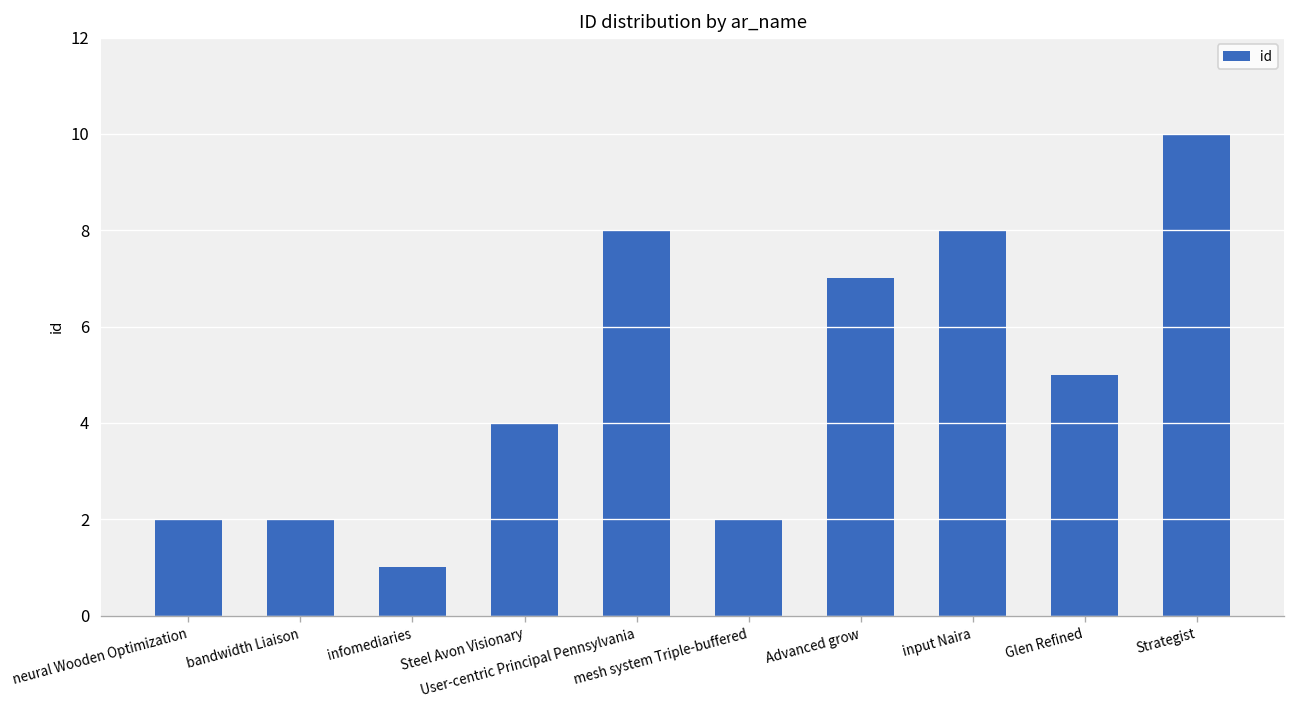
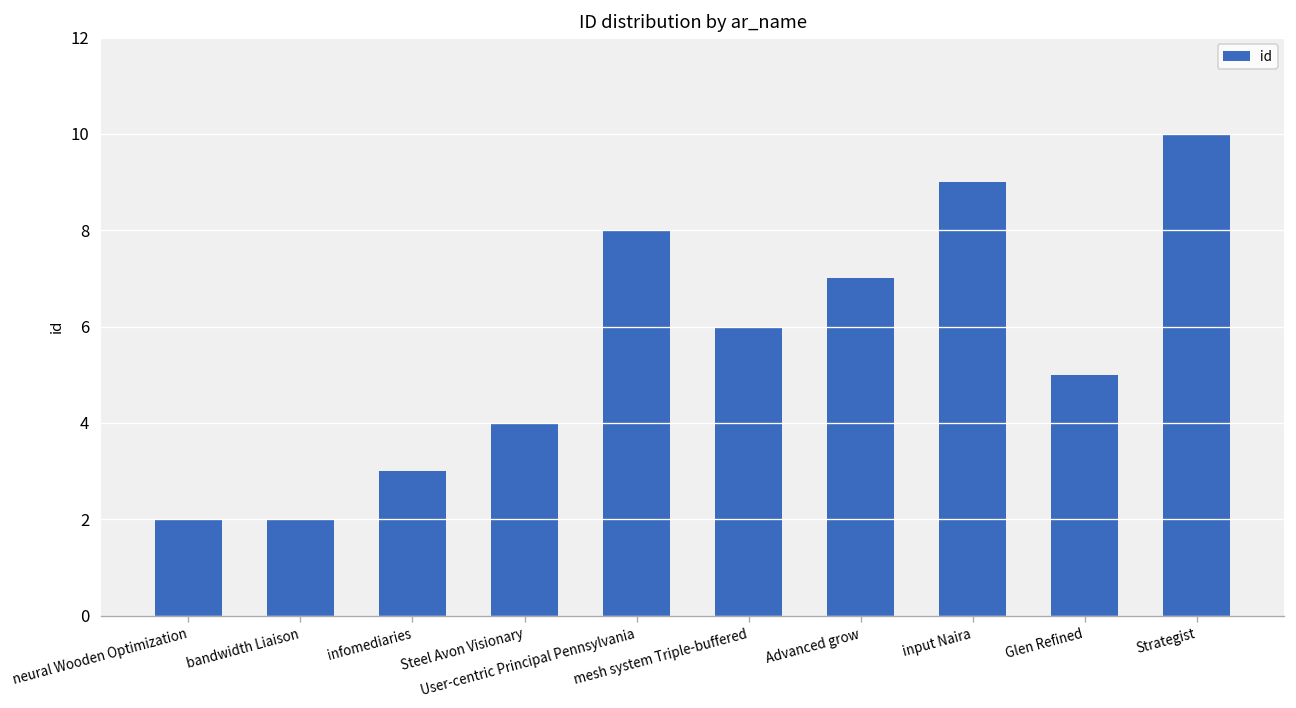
  {
    "neural Wooden Optimization": 2,
    "bandwidth Liaison": 2,
-   "infomediaries": 1,
+   "infomediaries": 3,
    "Steel Avon Visionary": 4,
    "User-centric Principal Pennsylvania": 8,
-   "mesh system Triple-buffered": 2,
+   "mesh system Triple-buffered": 6,
    "Advanced grow": 7,
-   "input Naira": 8,
+   "input Naira": 9,
    "Glen Refined": 5,
    "Strategist": 10
  }
